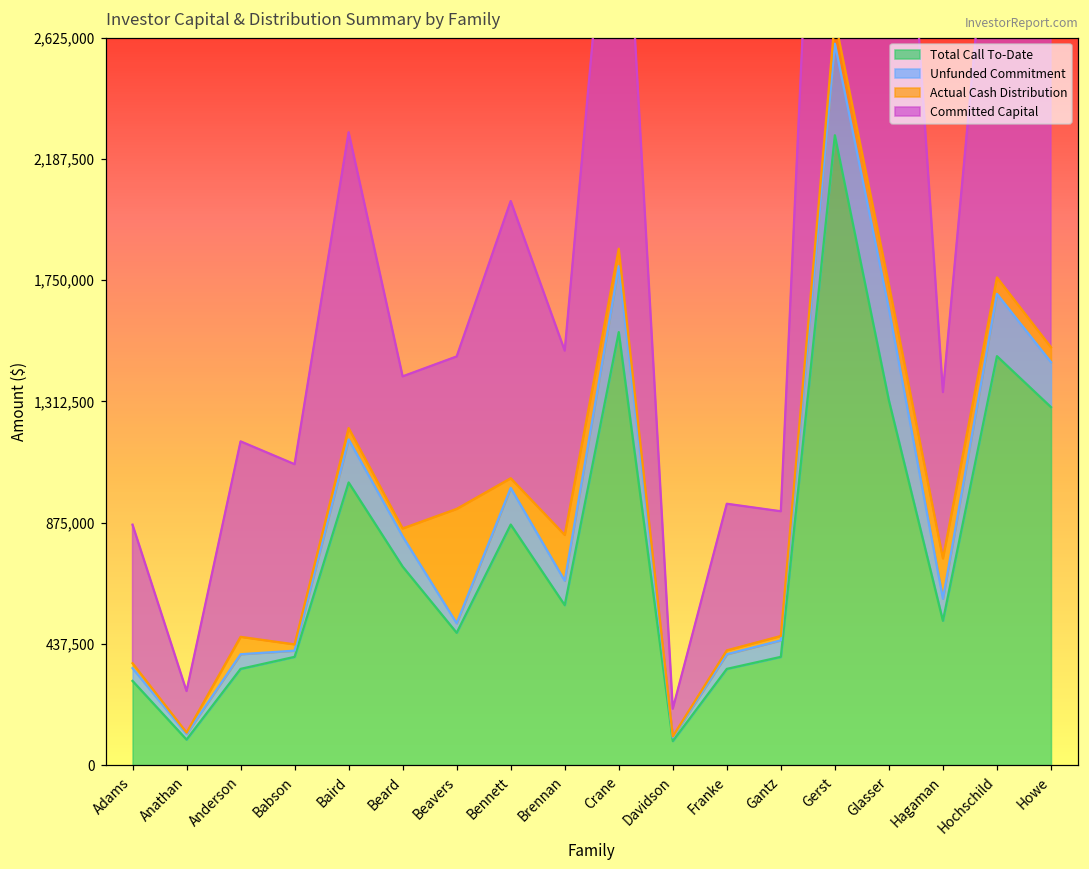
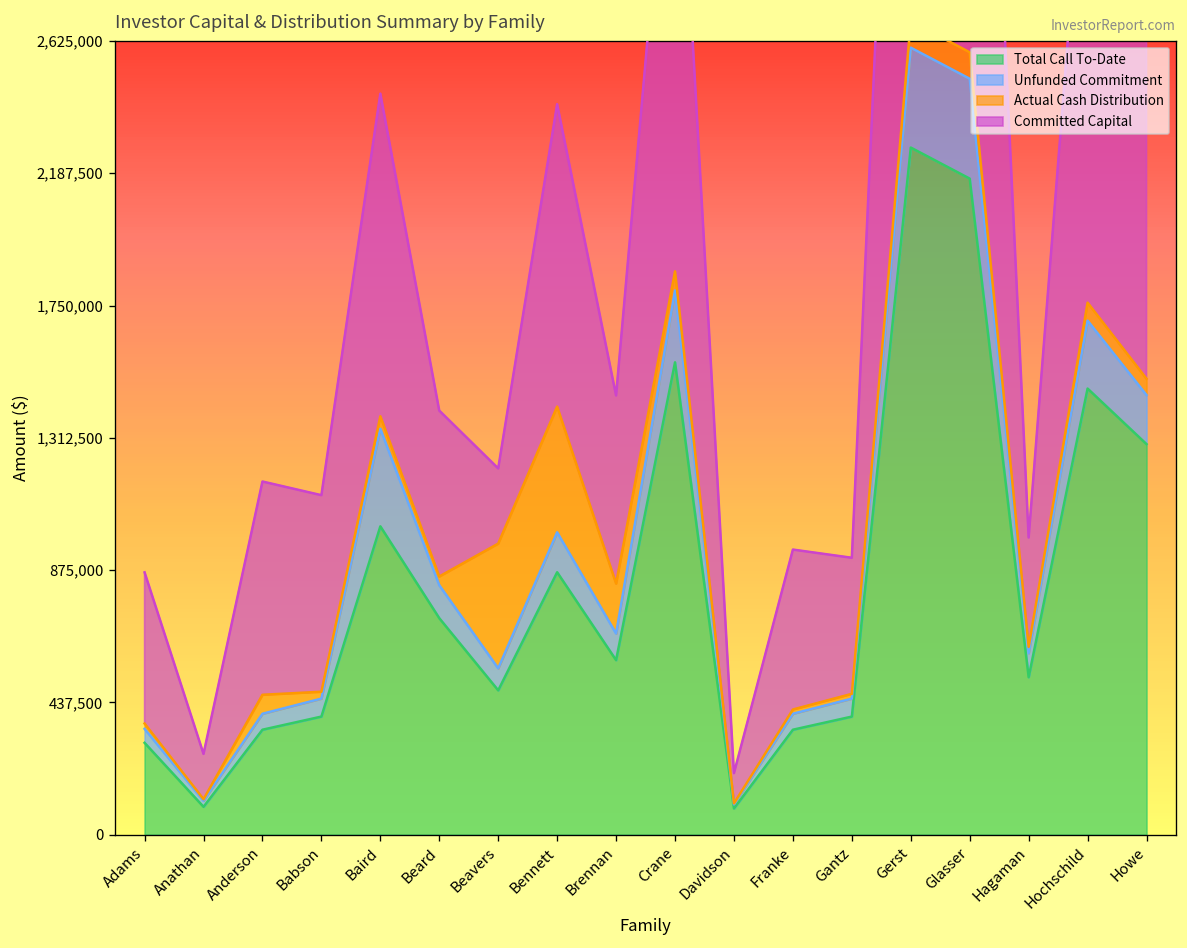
  {
    "Total Call To-Date": {
      "Adams": "300,000",
      "Anathan": "90,000",
      "Anderson": "350,000",
      "Babson": "390,000",
      "Baird": "1,020,000",
      "Beard": "720,000",
      "Beavers": "480,000",
      "Bennett": "870,000",
      "Brennan": "580,000",
      "Crane": "1,560,000",
      "Davidson": "90,000",
      "Franke": "350,000",
      "Gantz": "390,000",
      "Gerst": "2,270,000",
-     "Glasser": "1,320,000",
+     "Glasser": "2,170,000",
      "Hagaman": "520,000",
      "Hochschild": "1,480,000",
      "Howe": "1,290,000"
    },
    "Unfunded Commitment": {
      "Adams": "50,000",
      "Anderson": "50,000",
-     "Babson": "20,000",
-     "Baird": "160,000",
+     "Babson": "60,000",
+     "Baird": "320,000",
      "Beard": "110,000",
-     "Beavers": "30,000",
+     "Beavers": "70,000",
      "Bennett": "130,000",
      "Brennan": "90,000",
      "Crane": "240,000",
      "Franke": "50,000",
      "Gantz": "60,000",
      "Gerst": "330,000",
      "Glasser": "330,000",
      "Hagaman": "80,000",
      "Hochschild": "220,000",
      "Howe": "160,000"
    },
    "Actual Cash Distribution": {
      "Adams": "20,000",
      "Anderson": "60,000",
      "Babson": "20,000",
      "Baird": "40,000",
      "Beard": "30,000",
      "Beavers": "410,000",
-     "Bennett": "40,000",
+     "Bennett": "420,000",
      "Brennan": "170,000",
      "Crane": "60,000",
      "Franke": "10,000",
      "Gantz": "20,000",
      "Glasser": "90,000",
-     "Hagaman": "150,000",
+     "Hagaman": "20,000",
      "Hochschild": "60,000",
      "Howe": "50,000"
    },
    "Committed Capital": {
      "Adams": "500,000",
      "Anathan": "150,000",
      "Anderson": "710,000",
      "Babson": "650,000",
      "Baird": "1,070,000",
      "Beard": "550,000",
-     "Beavers": "550,000",
+     "Beavers": "250,000",
      "Bennett": "1,000,000",
-     "Brennan": "670,000",
+     "Brennan": "620,000",
      "Davidson": "100,000",
      "Franke": "530,000",
      "Gantz": "450,000",
-     "Hagaman": "600,000"
+     "Hagaman": "360,000"
    }
  }
